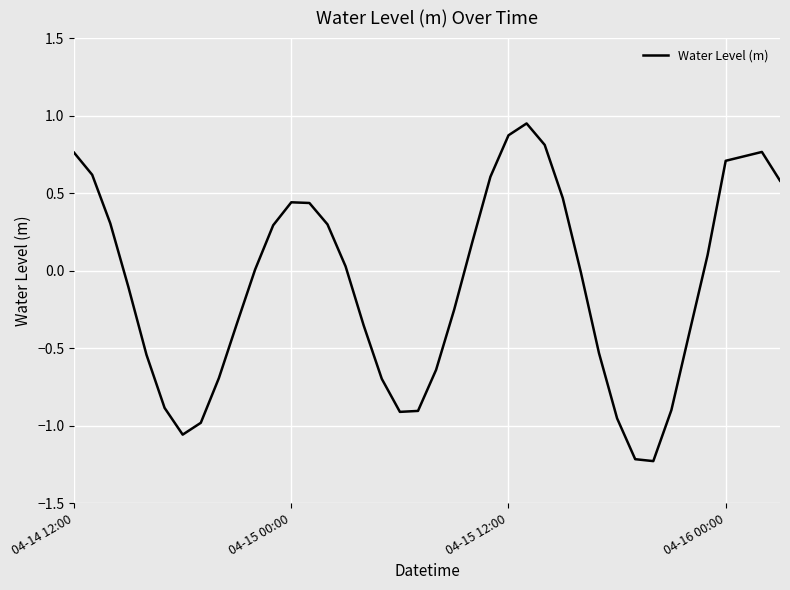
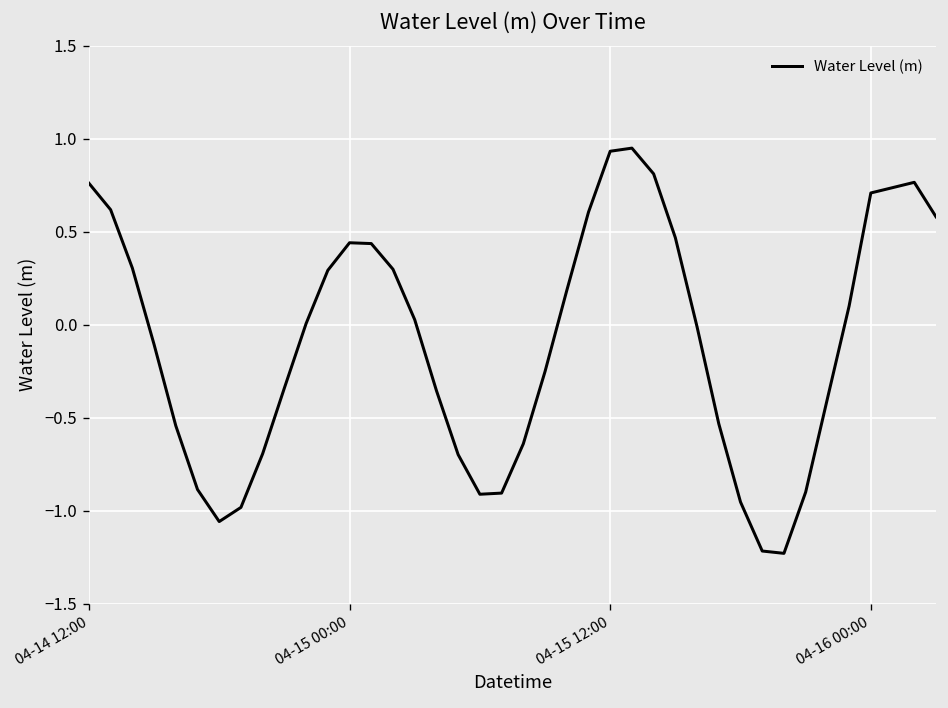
  {
    "04-14 12:00": 0.76,
    "04-15 00:00": 0.44,
-   "04-15 12:00": 0.87,
+   "04-15 12:00": 0.93,
    "04-16 00:00": 0.71
  }
